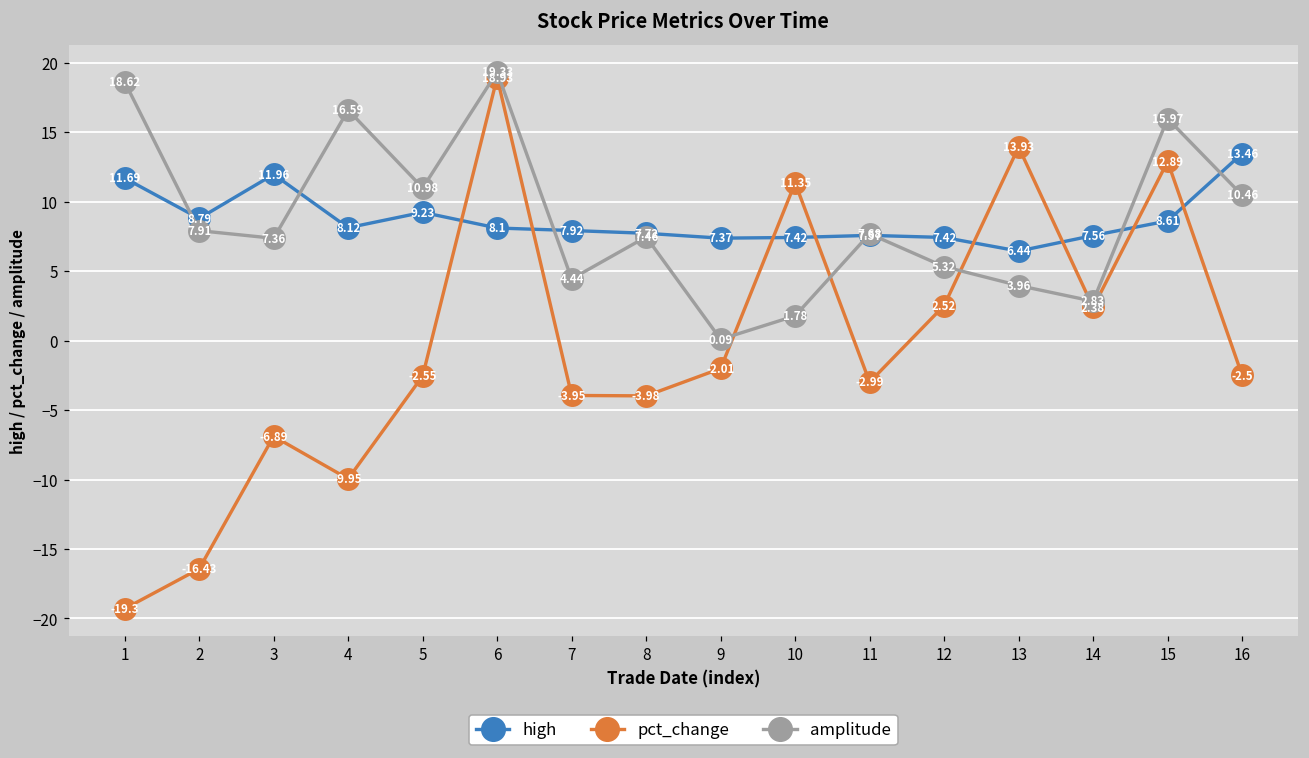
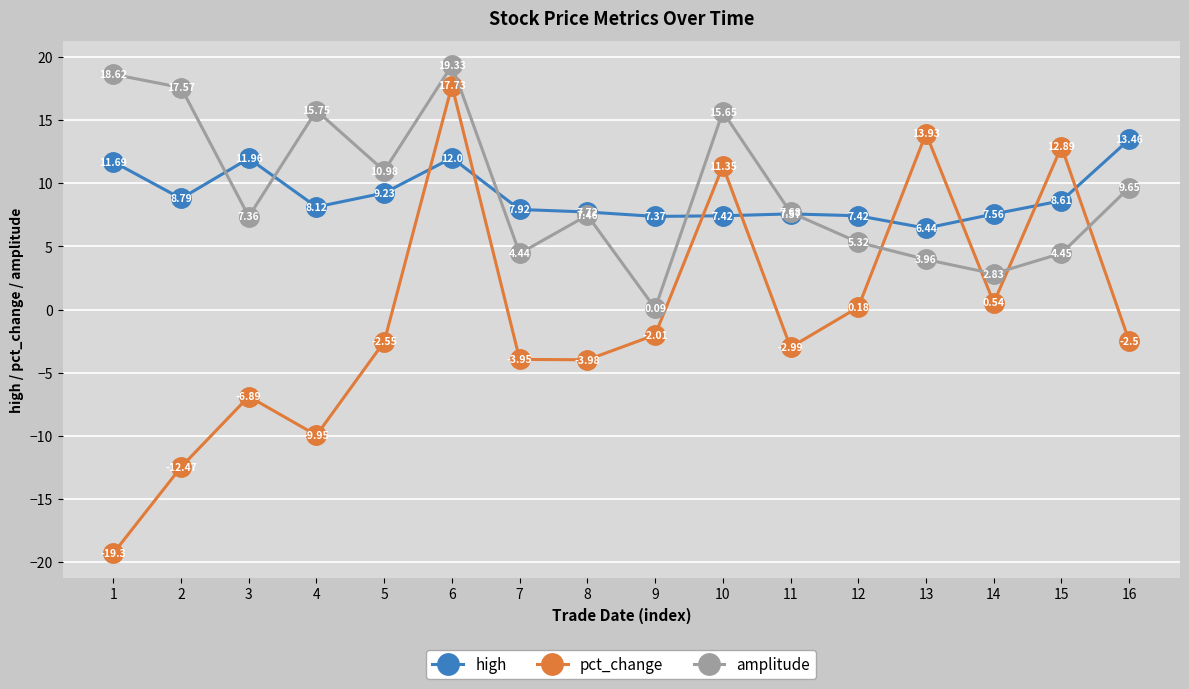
  {
    "high": {
      "1": 11.69,
      "2": 8.79,
      "3": 11.96,
      "4": 8.12,
      "5": 9.23,
-     "6": 8.1,
+     "6": 12.0,
      "7": 7.92,
      "9": 7.37,
      "10": 7.42,
      "12": 7.42,
      "13": 6.44,
      "14": 7.56,
      "15": 8.61,
      "16": 13.46
    },
    "pct_change": {
      "1": -19.3,
-     "2": -16.43,
+     "2": -12.47,
      "3": -6.89,
      "4": -9.95,
      "5": -2.55,
-     "6": 18.93,
+     "6": 17.73,
      "7": -3.95,
      "8": -3.98,
      "9": -2.01,
      "10": 11.35,
      "11": -2.99,
-     "12": 2.52,
+     "12": 0.18,
      "13": 13.93,
-     "14": 2.38,
+     "14": 0.54,
      "15": 12.89,
      "16": -2.5
    },
    "amplitude": {
      "1": 18.62,
-     "2": 7.91,
+     "2": 17.57,
      "3": 7.36,
-     "4": 16.59,
+     "4": 15.75,
      "5": 10.98,
      "7": 4.44,
      "9": 0.09,
-     "10": 1.78,
+     "10": 15.65,
      "12": 5.32,
      "13": 3.96,
-     "15": 15.97,
-     "16": 10.46
+     "15": 4.45,
+     "16": 9.65
    }
  }
